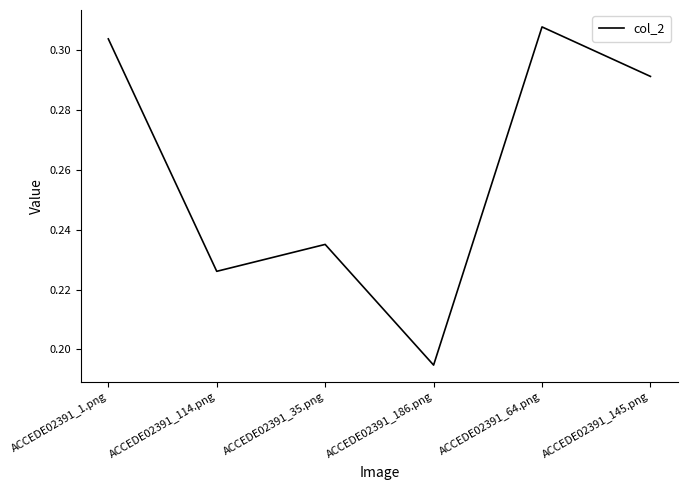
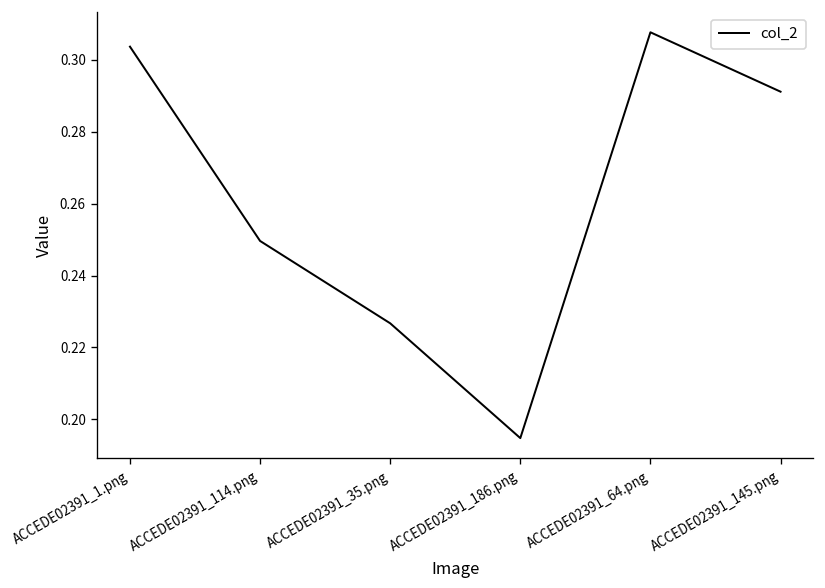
  {
    "ACCEDE02391_1.png": 0.304,
-   "ACCEDE02391_114.png": 0.226,
-   "ACCEDE02391_35.png": 0.235,
+   "ACCEDE02391_114.png": 0.250,
+   "ACCEDE02391_35.png": 0.227,
    "ACCEDE02391_186.png": 0.195,
    "ACCEDE02391_64.png": 0.308,
    "ACCEDE02391_145.png": 0.291
  }
